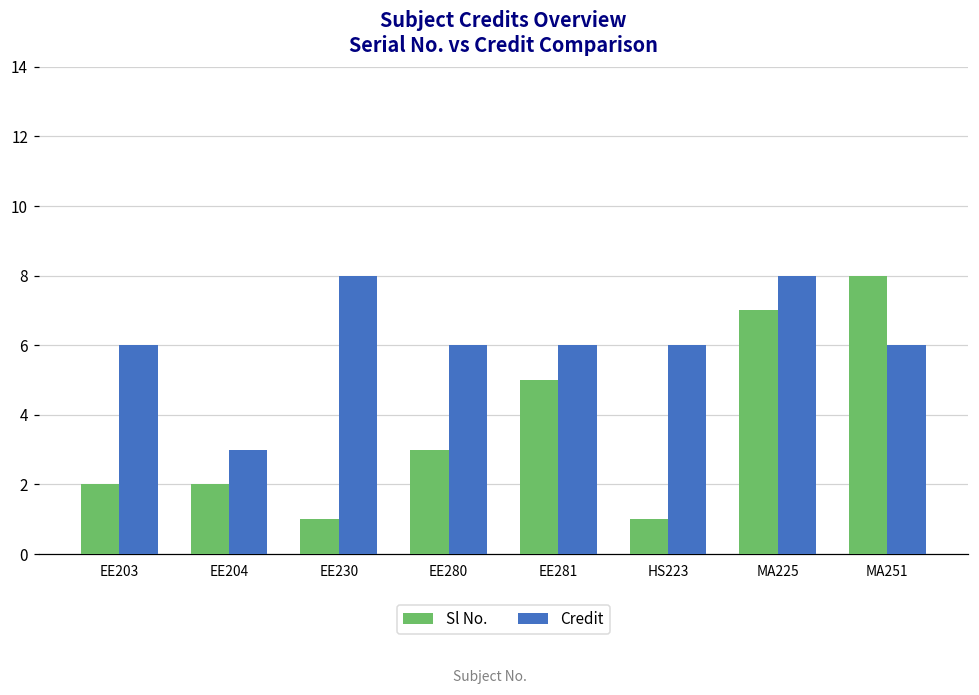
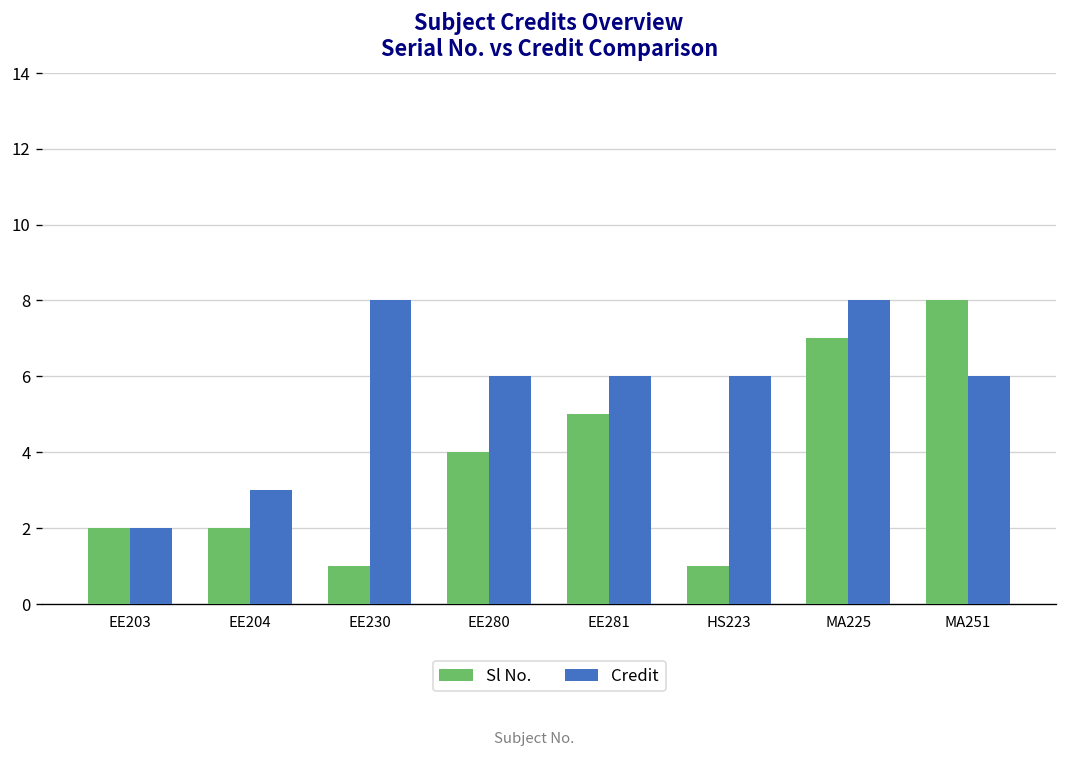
  {
    "Sl No.": {
      "EE203": 2,
      "EE204": 2,
      "EE230": 1,
-     "EE280": 3,
+     "EE280": 4,
      "EE281": 5,
      "HS223": 1,
      "MA225": 7,
      "MA251": 8
    },
    "Credit": {
-     "EE203": 6,
+     "EE203": 2,
      "EE204": 3,
      "EE230": 8,
      "EE280": 6,
      "EE281": 6,
      "HS223": 6,
      "MA225": 8,
      "MA251": 6
    }
  }
